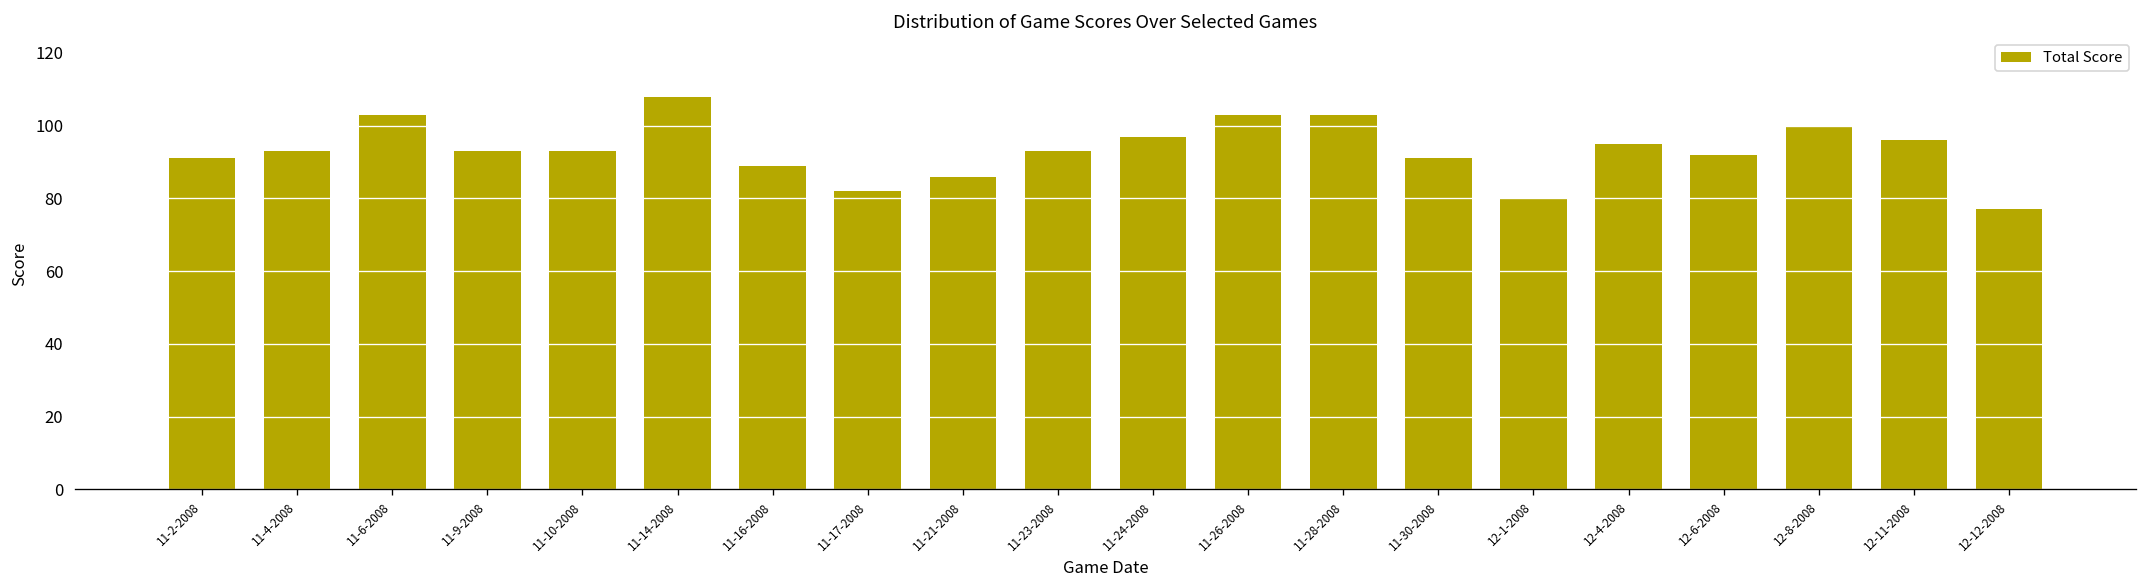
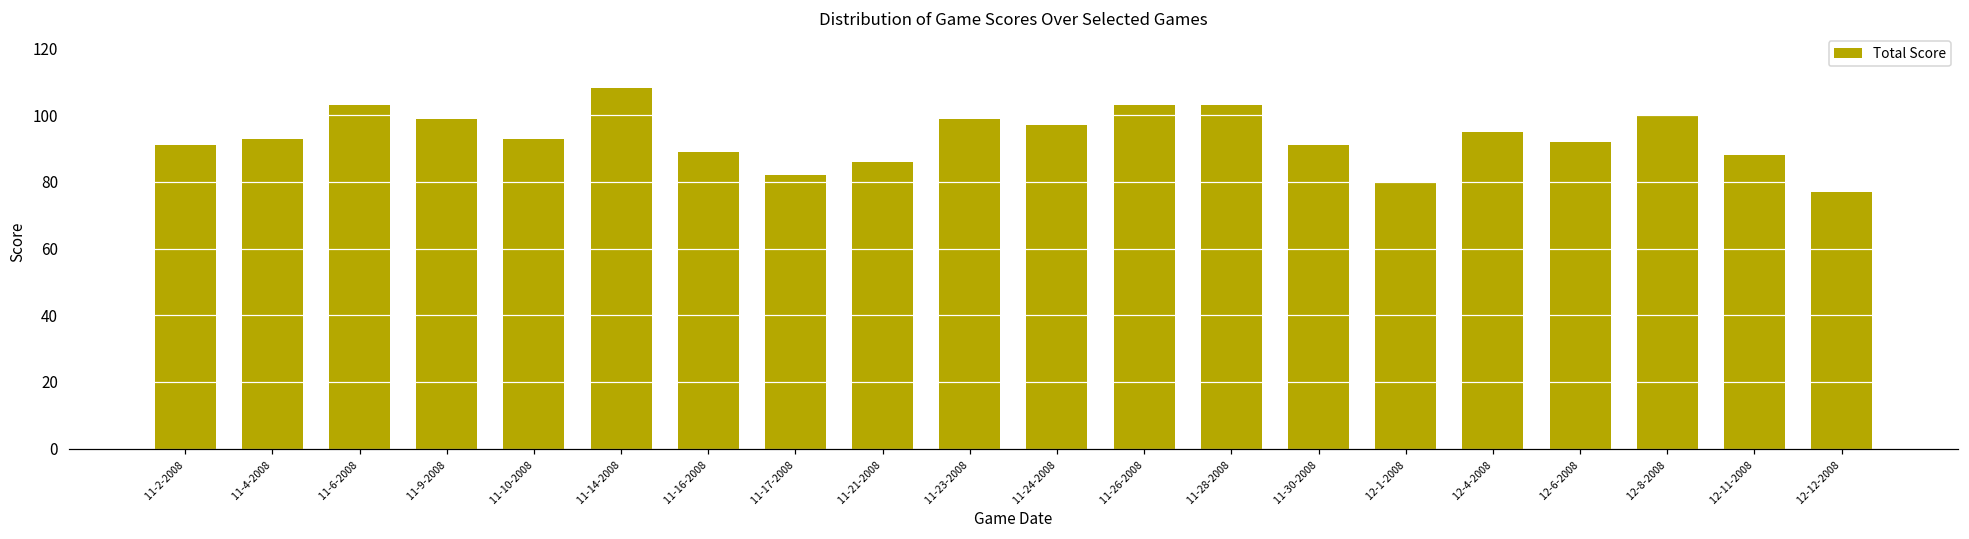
  {
    "11-2-2008": 91,
    "11-4-2008": 93,
    "11-6-2008": 103,
-   "11-9-2008": 93,
+   "11-9-2008": 99,
    "11-10-2008": 93,
    "11-14-2008": 108,
    "11-16-2008": 89,
    "11-17-2008": 82,
    "11-21-2008": 86,
-   "11-23-2008": 93,
+   "11-23-2008": 99,
    "11-24-2008": 97,
    "11-26-2008": 103,
    "11-28-2008": 103,
    "11-30-2008": 91,
    "12-1-2008": 80,
    "12-4-2008": 95,
    "12-6-2008": 92,
    "12-8-2008": 100,
-   "12-11-2008": 96,
+   "12-11-2008": 88,
    "12-12-2008": 77
  }
